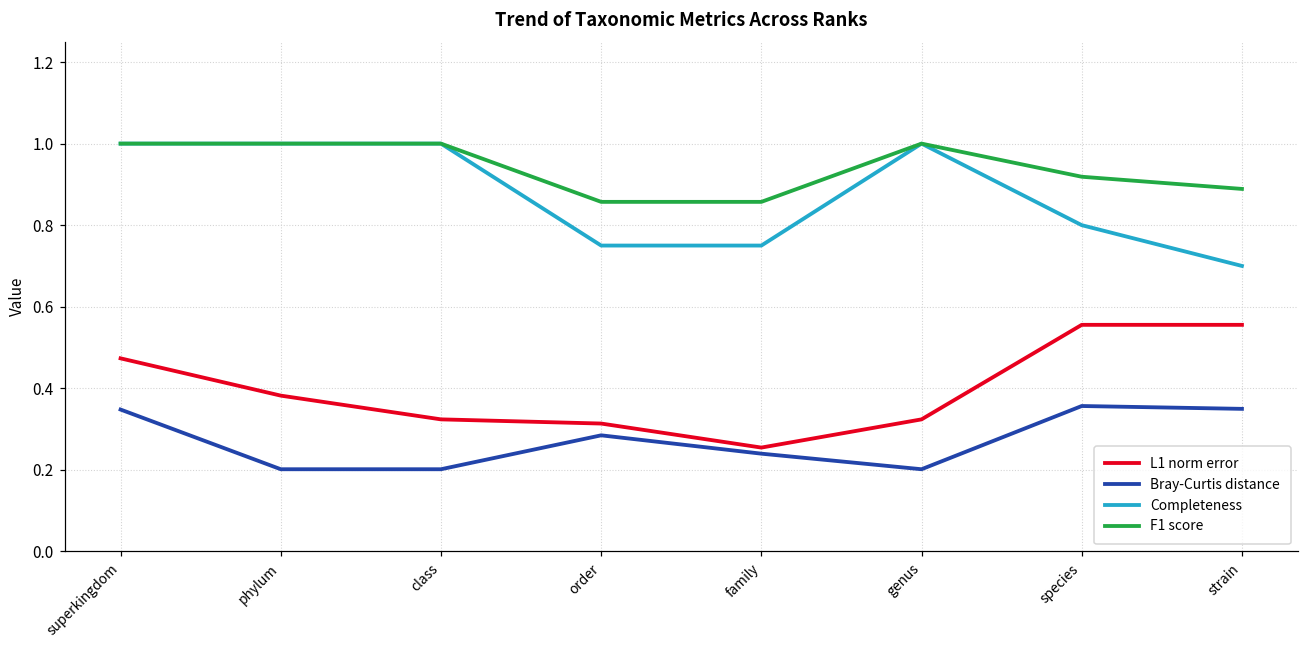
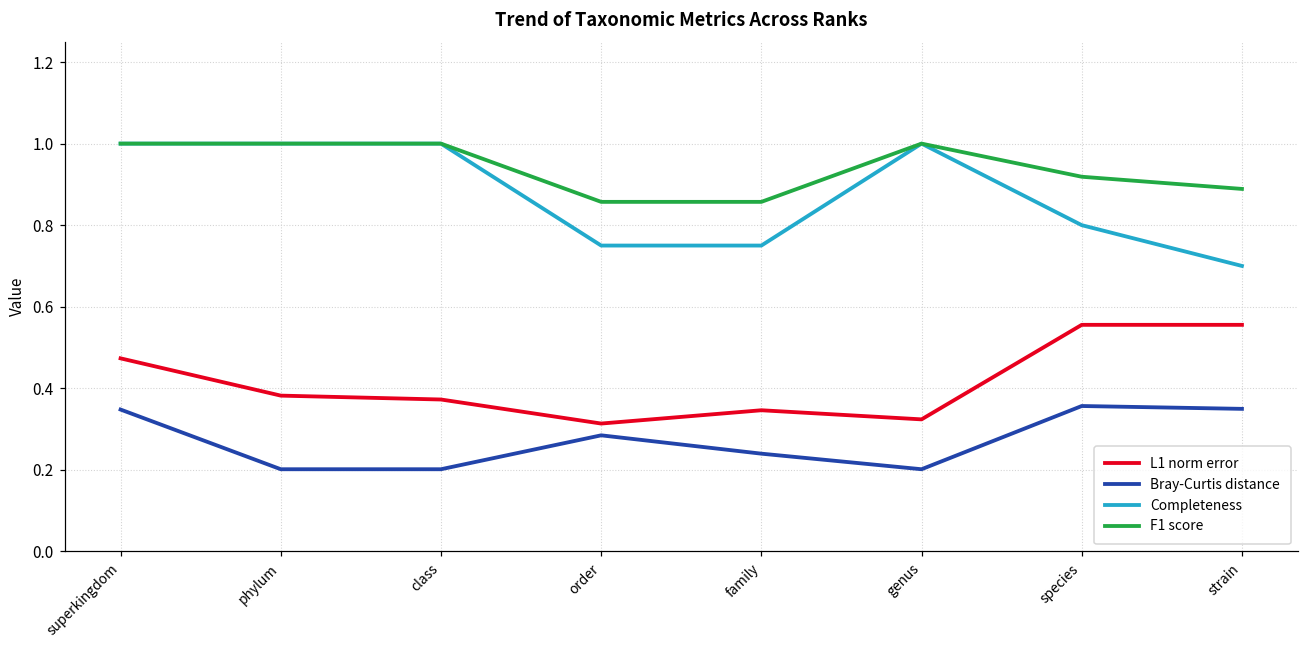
  {
    "L1 norm error": {
      "superkingdom": 0.47,
      "phylum": 0.38,
-     "class": 0.32,
+     "class": 0.37,
      "order": 0.31,
-     "family": 0.25,
+     "family": 0.35,
      "genus": 0.32,
      "species": 0.56,
      "strain": 0.56
    },
    "Bray-Curtis distance": {
      "superkingdom": 0.35,
      "phylum": 0.20,
      "class": 0.20,
      "order": 0.28,
      "family": 0.24,
      "genus": 0.20,
      "species": 0.36,
      "strain": 0.35
    },
    "Completeness": {
      "order": 0.75,
      "family": 0.75,
      "species": 0.80,
      "strain": 0.70
    },
    "F1 score": {
      "order": 0.86,
      "family": 0.86,
      "species": 0.92,
      "strain": 0.89
    }
  }
